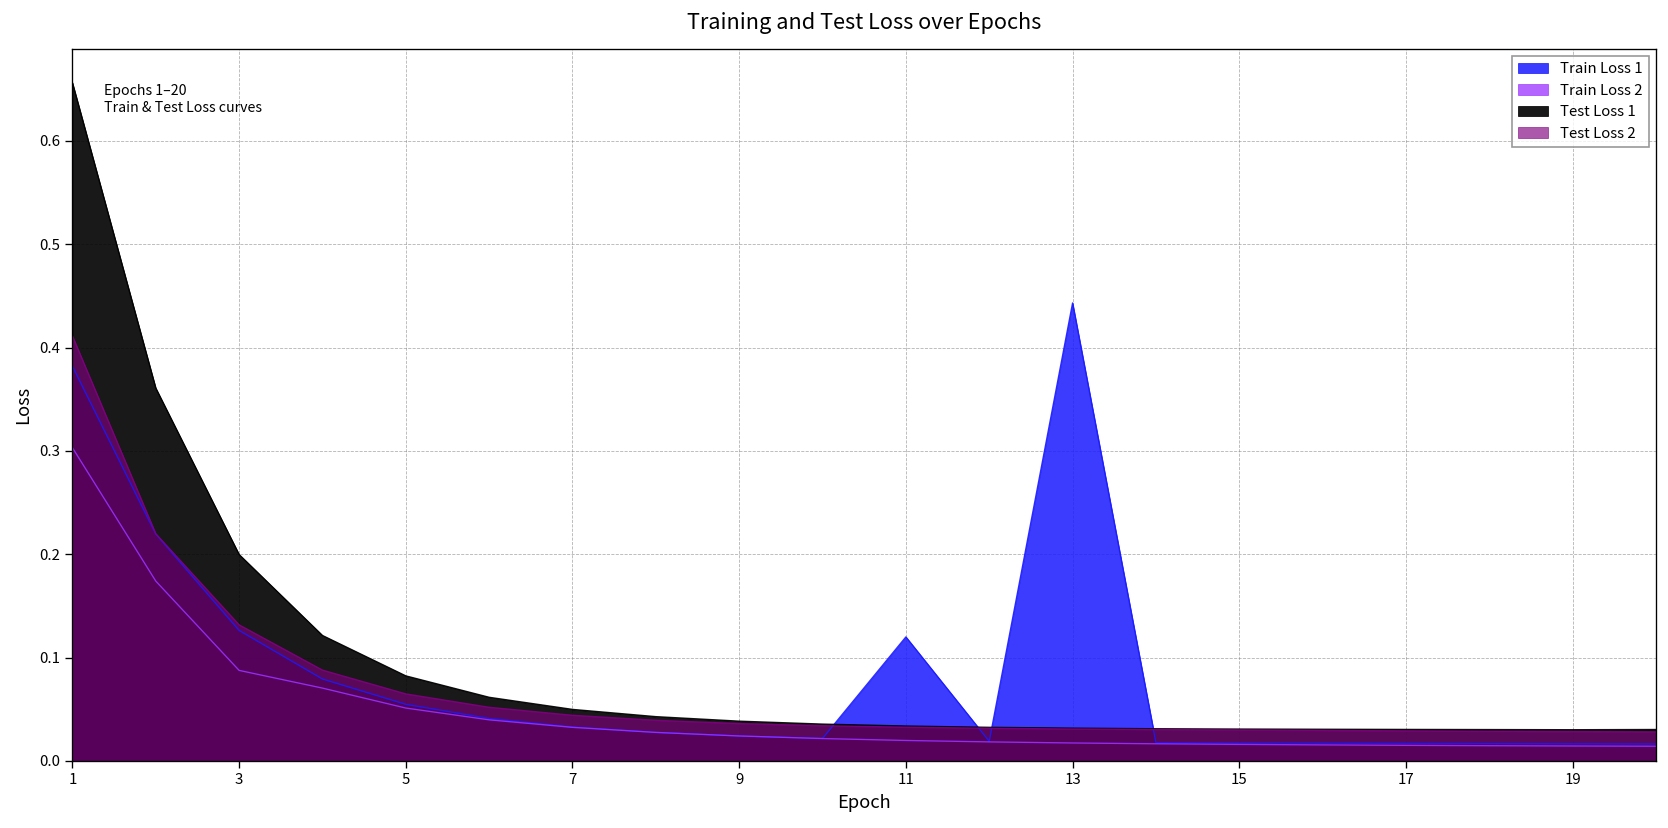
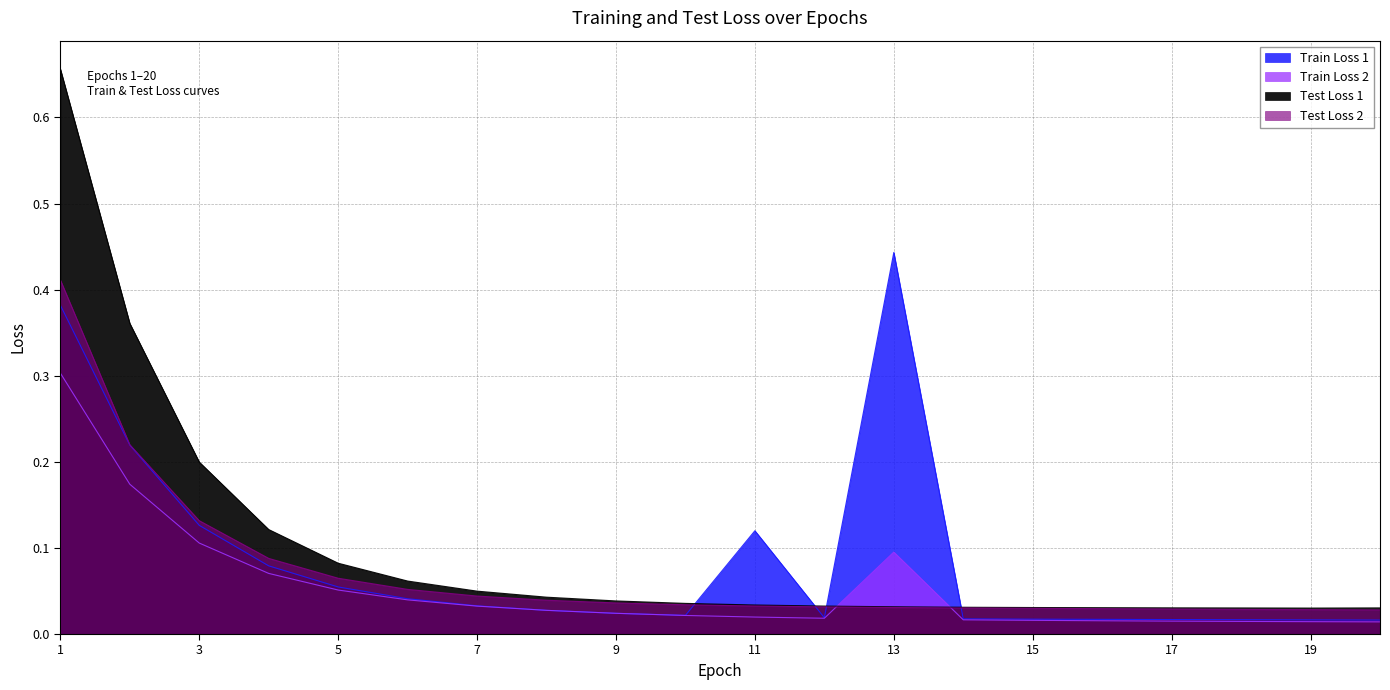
  {
    "Train Loss 1": {
      "1": 0.38,
      "3": 0.13,
      "5": 0.05,
      "11": 0.12,
      "13": 0.44
    },
    "Train Loss 2": {
      "1": 0.30,
-     "3": 0.09,
+     "3": 0.11,
      "5": 0.05,
      "11": 0.02,
-     "13": 0.02
+     "13": 0.10
    },
    "Test Loss 1": {
      "1": 0.66,
      "3": 0.20,
      "5": 0.08,
      "7": 0.05
    },
    "Test Loss 2": {
      "1": 0.41,
      "3": 0.13,
      "5": 0.06,
      "7": 0.04
    }
  }
